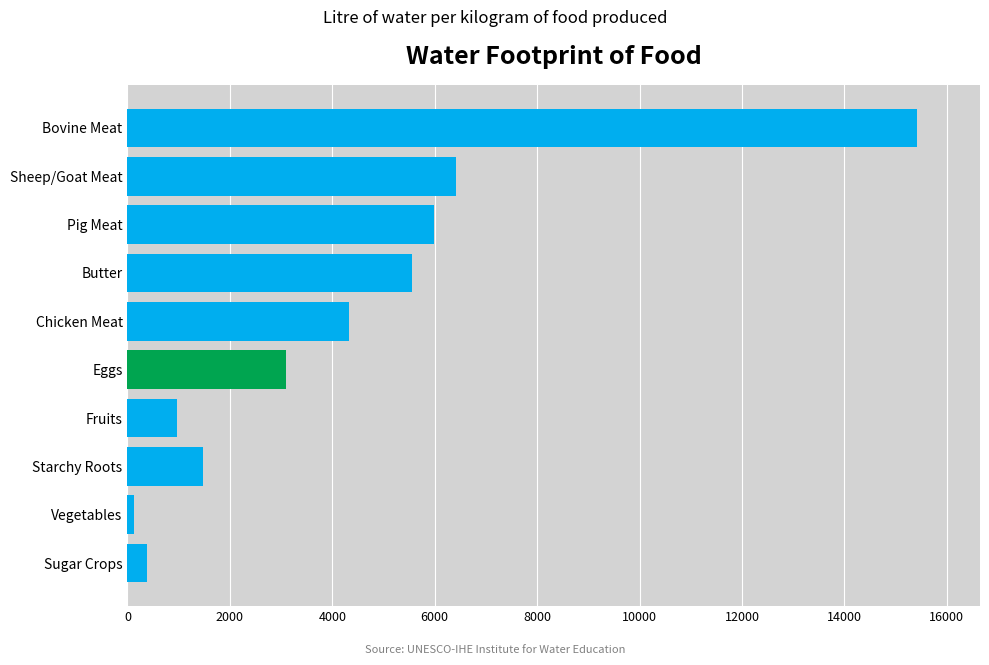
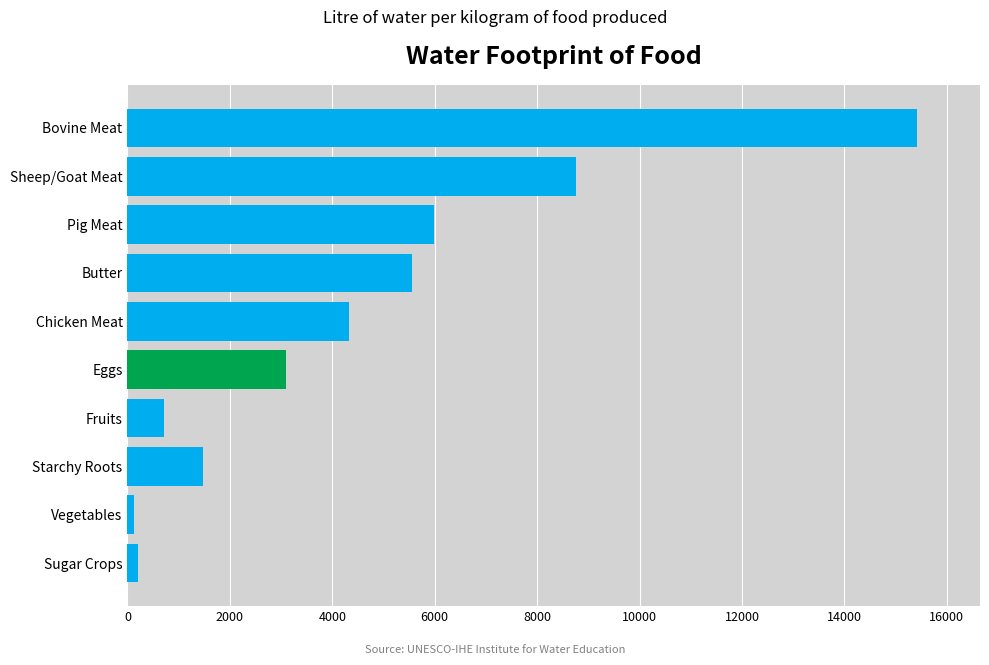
  {
    "Bovine Meat": 15400,
-   "Sheep/Goat Meat": 6400,
+   "Sheep/Goat Meat": 8800,
    "Pig Meat": 6000,
    "Butter": 5600,
    "Chicken Meat": 4300,
    "Eggs": 3100,
-   "Fruits": 1000,
+   "Fruits": 700,
    "Starchy Roots": 1500,
    "Vegetables": 100,
-   "Sugar Crops": 400
+   "Sugar Crops": 200
  }
